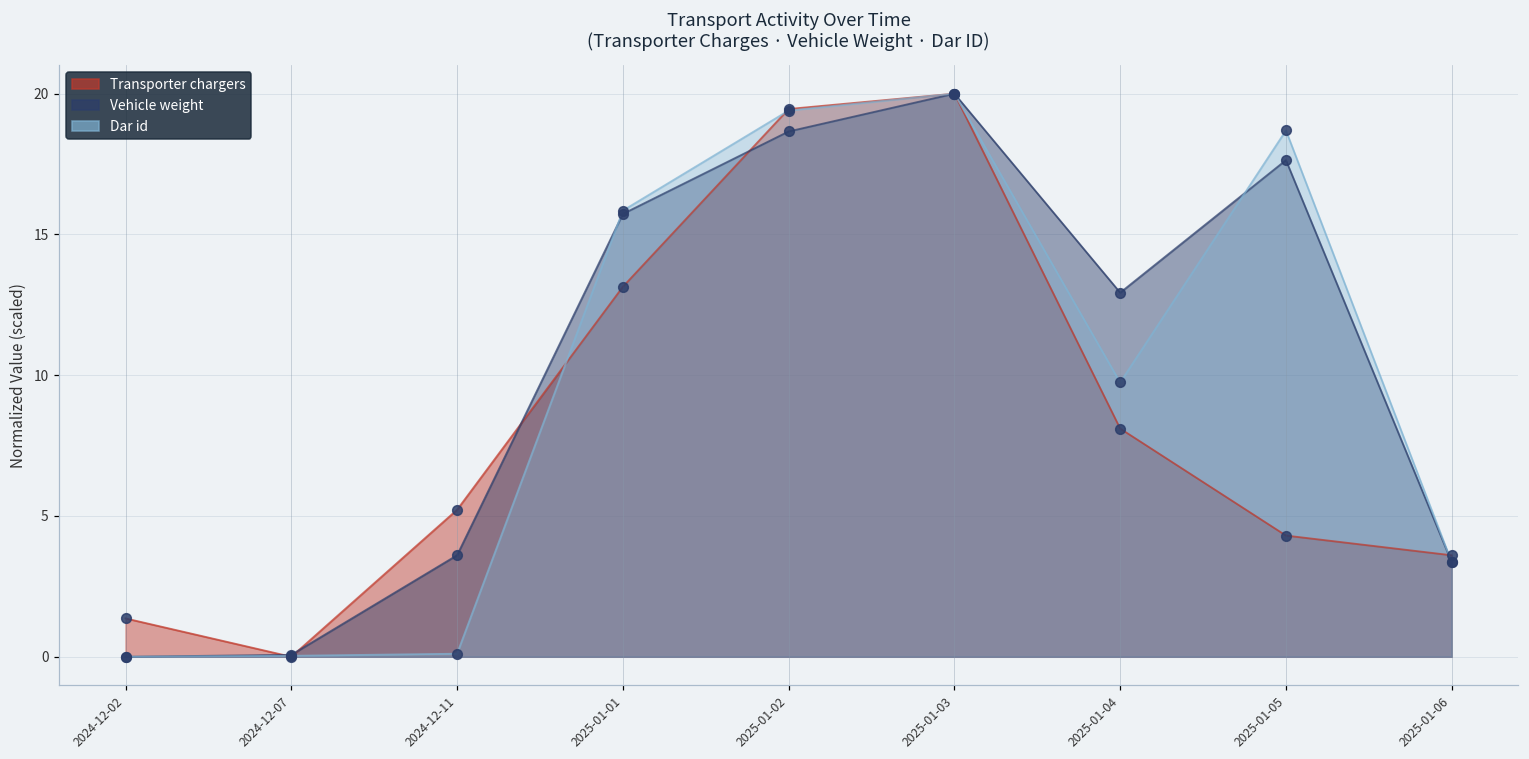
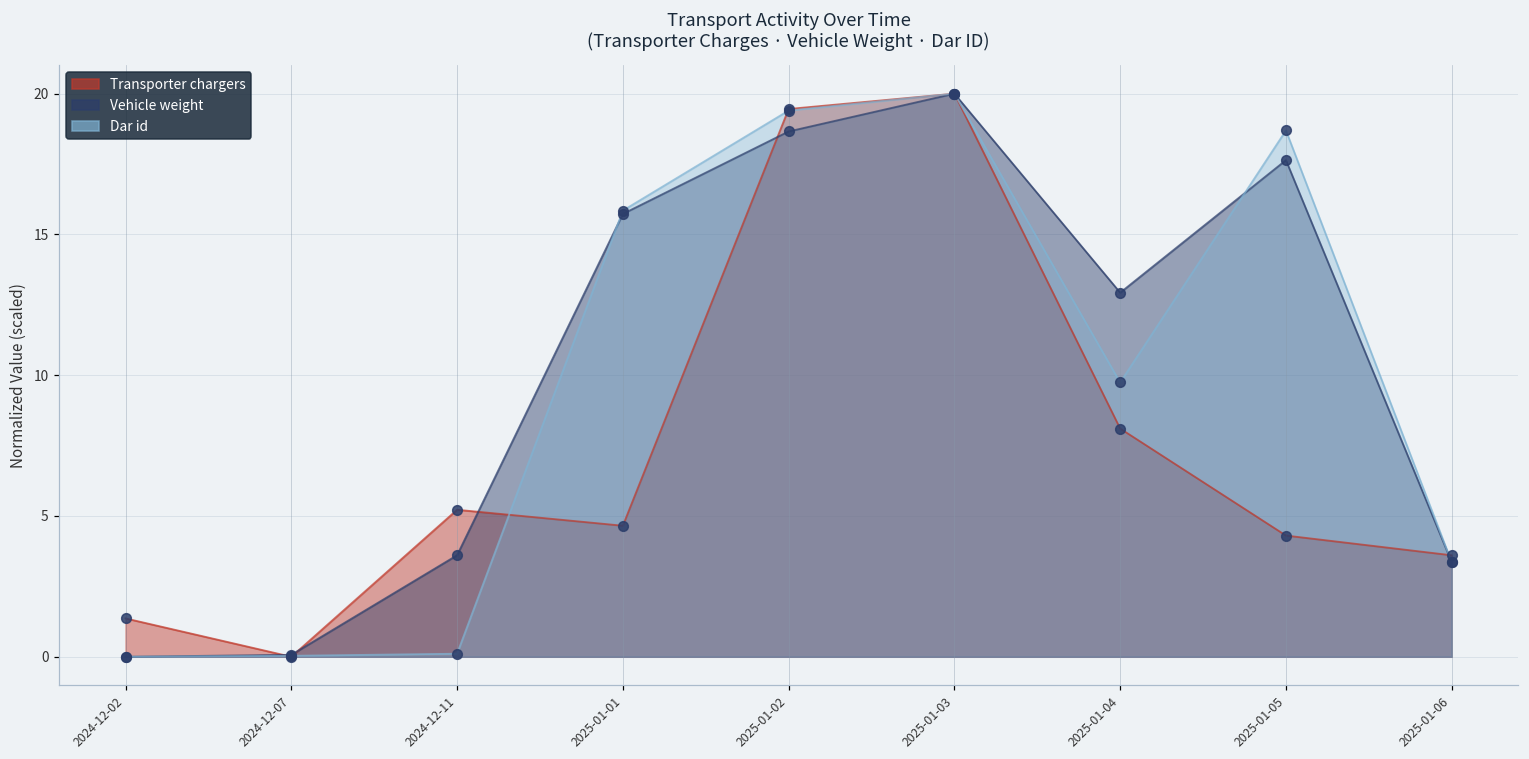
  {
    "Transporter chargers": {
      "2024-12-02": 1.4,
      "2024-12-11": 5.2,
-     "2025-01-01": 13.1,
+     "2025-01-01": 4.7,
      "2025-01-04": 8.1,
      "2025-01-05": 4.3,
      "2025-01-06": 3.6
    },
    "Vehicle weight": {
      "2024-12-11": 3.6,
      "2025-01-01": 15.7,
      "2025-01-02": 18.7,
      "2025-01-04": 12.9,
      "2025-01-05": 17.6
    },
    "Dar id": {
      "2024-12-11": 0.1,
      "2025-01-01": 15.8,
      "2025-01-04": 9.7,
      "2025-01-05": 18.7
    }
  }
